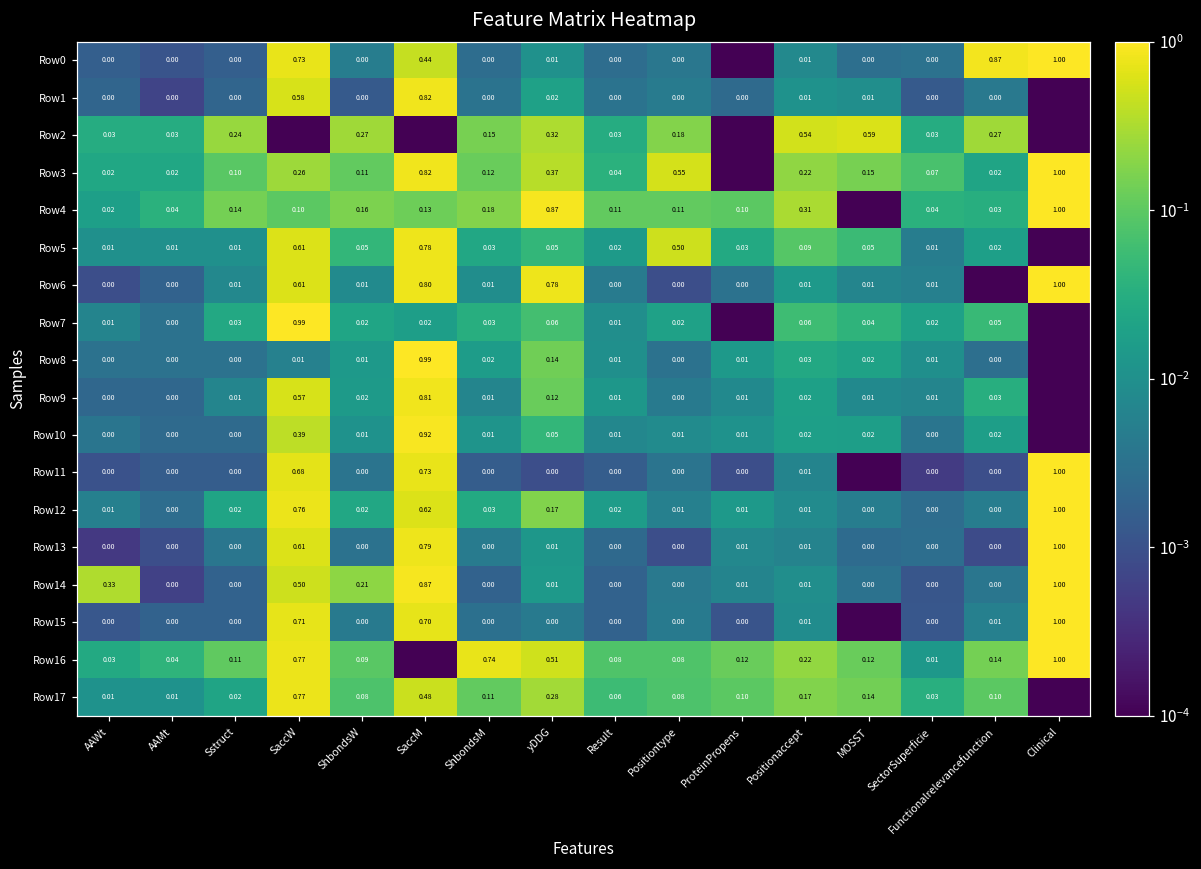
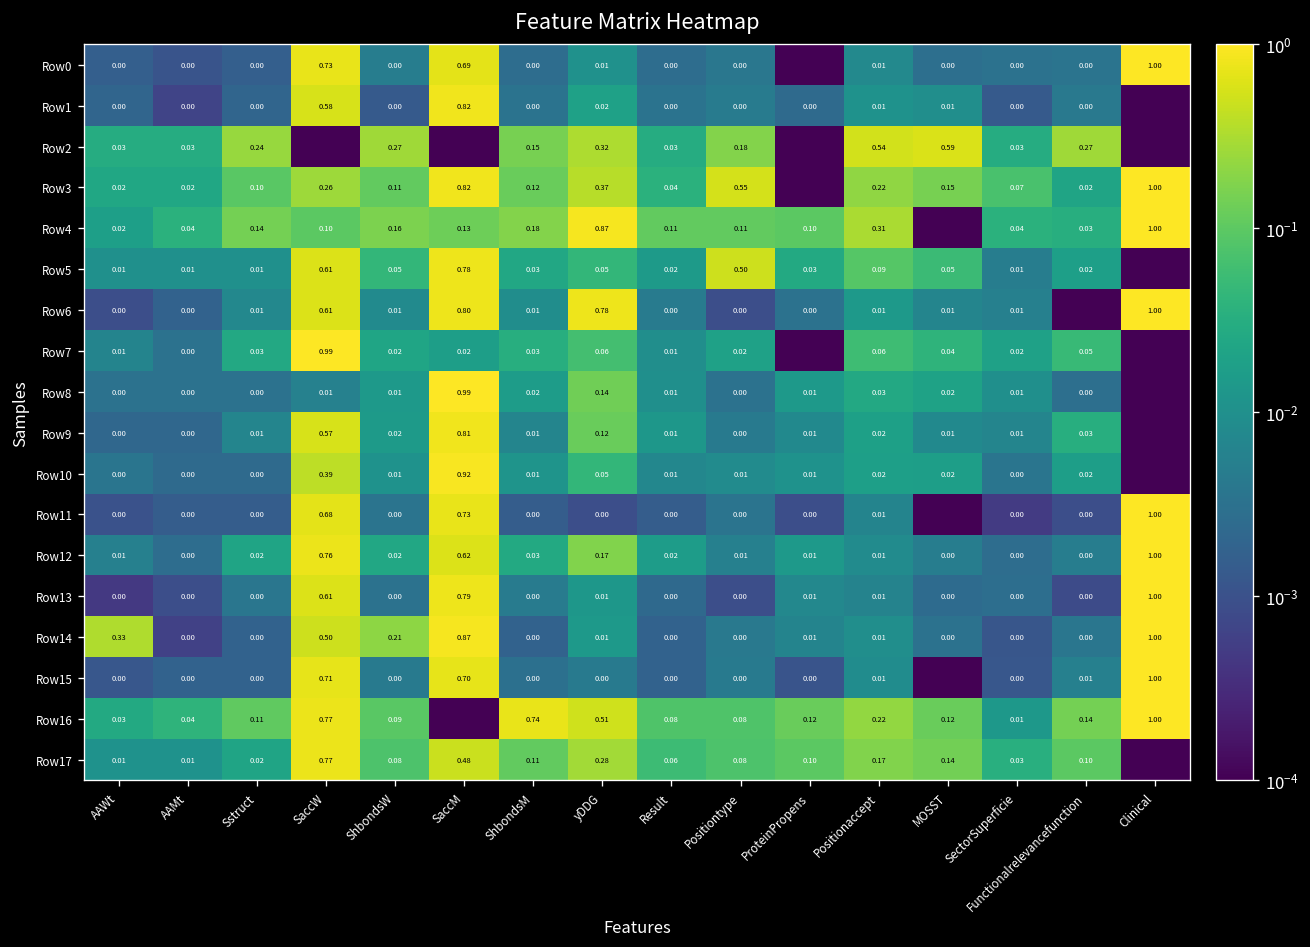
  {
    "Row0": {
      "AAWt": 0.00,
      "AAMt": 0.00,
      "Sstruct": 0.00,
      "SaccW": 0.73,
      "ShbondsW": 0.00,
-     "SaccM": 0.44,
+     "SaccM": 0.69,
      "ShbondsM": 0.00,
      "yDDG": 0.01,
      "Result": 0.00,
      "Positiontype": 0.00,
      "Positionaccept": 0.01,
      "MOSST": 0.00,
      "SectorSuperficie": 0.00,
-     "Functionalrelevancefunction": 0.87,
+     "Functionalrelevancefunction": 0.00,
      "Clinical": 1.00
    }
  }
